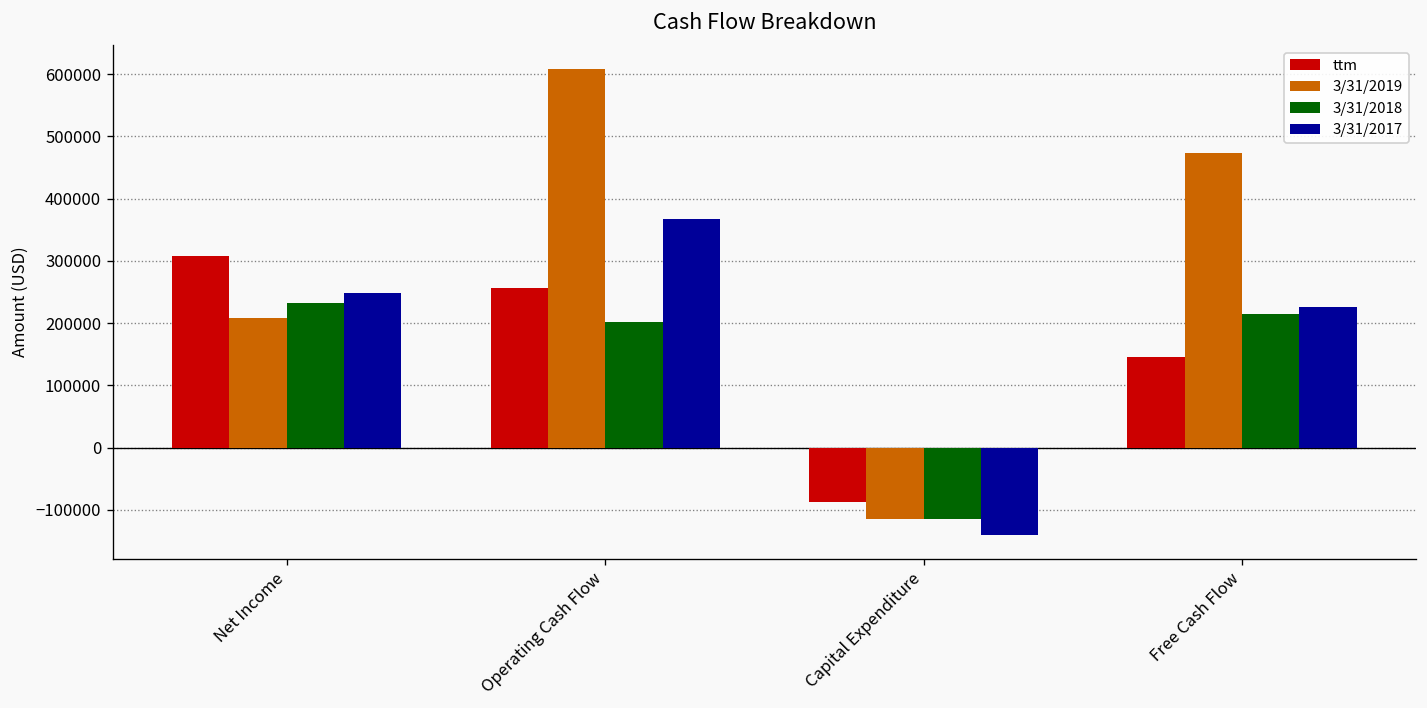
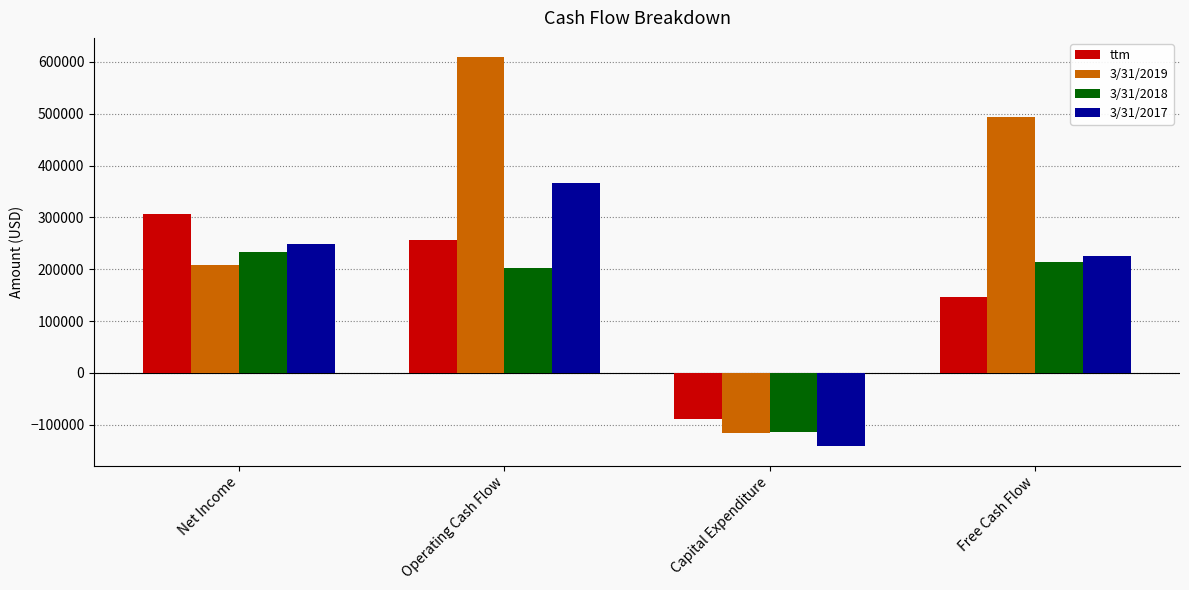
  {
    "ttm": {
      "Net Income": 310000,
      "Operating Cash Flow": 260000,
      "Capital Expenditure": -90000,
      "Free Cash Flow": 150000
    },
    "3/31/2019": {
      "Net Income": 210000,
      "Operating Cash Flow": 610000,
      "Capital Expenditure": -110000,
-     "Free Cash Flow": 470000
+     "Free Cash Flow": 490000
    },
    "3/31/2018": {
      "Net Income": 230000,
      "Operating Cash Flow": 200000,
      "Capital Expenditure": -110000,
      "Free Cash Flow": 210000
    },
    "3/31/2017": {
      "Net Income": 250000,
      "Operating Cash Flow": 370000,
      "Capital Expenditure": -140000,
      "Free Cash Flow": 230000
    }
  }
